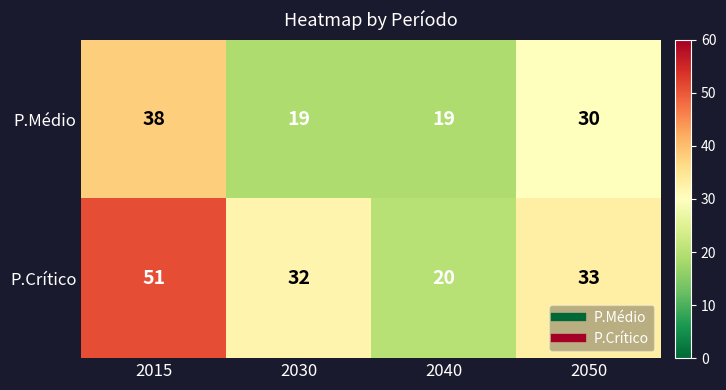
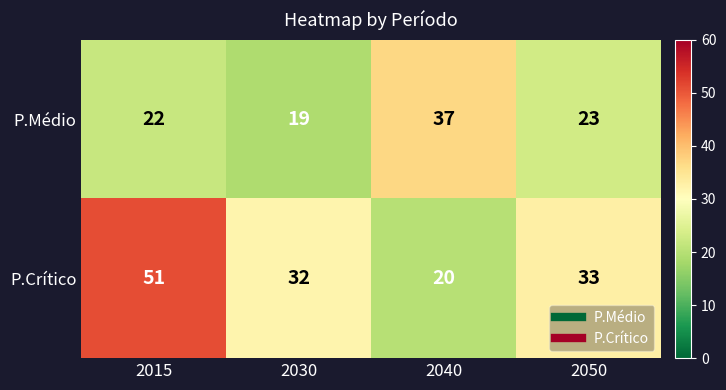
  {
    "P.Médio": {
-     "2015": 38,
+     "2015": 22,
      "2030": 19,
-     "2040": 19,
-     "2050": 30
+     "2040": 37,
+     "2050": 23
    },
    "P.Crítico": {
      "2015": 51,
      "2030": 32,
      "2040": 20,
      "2050": 33
    }
  }
